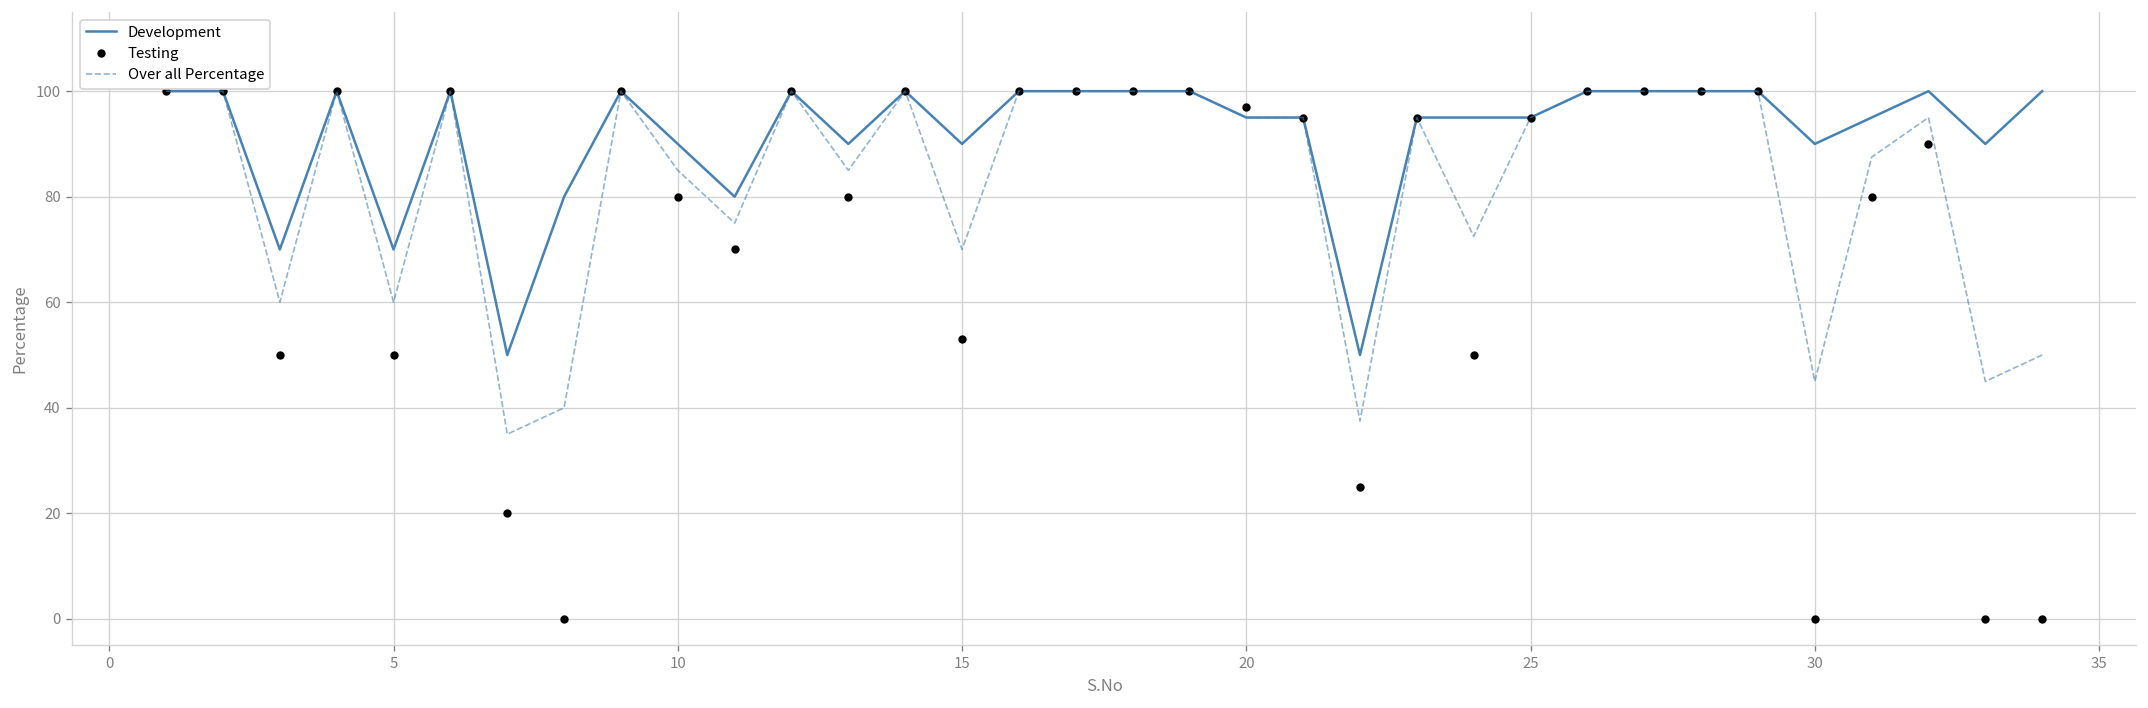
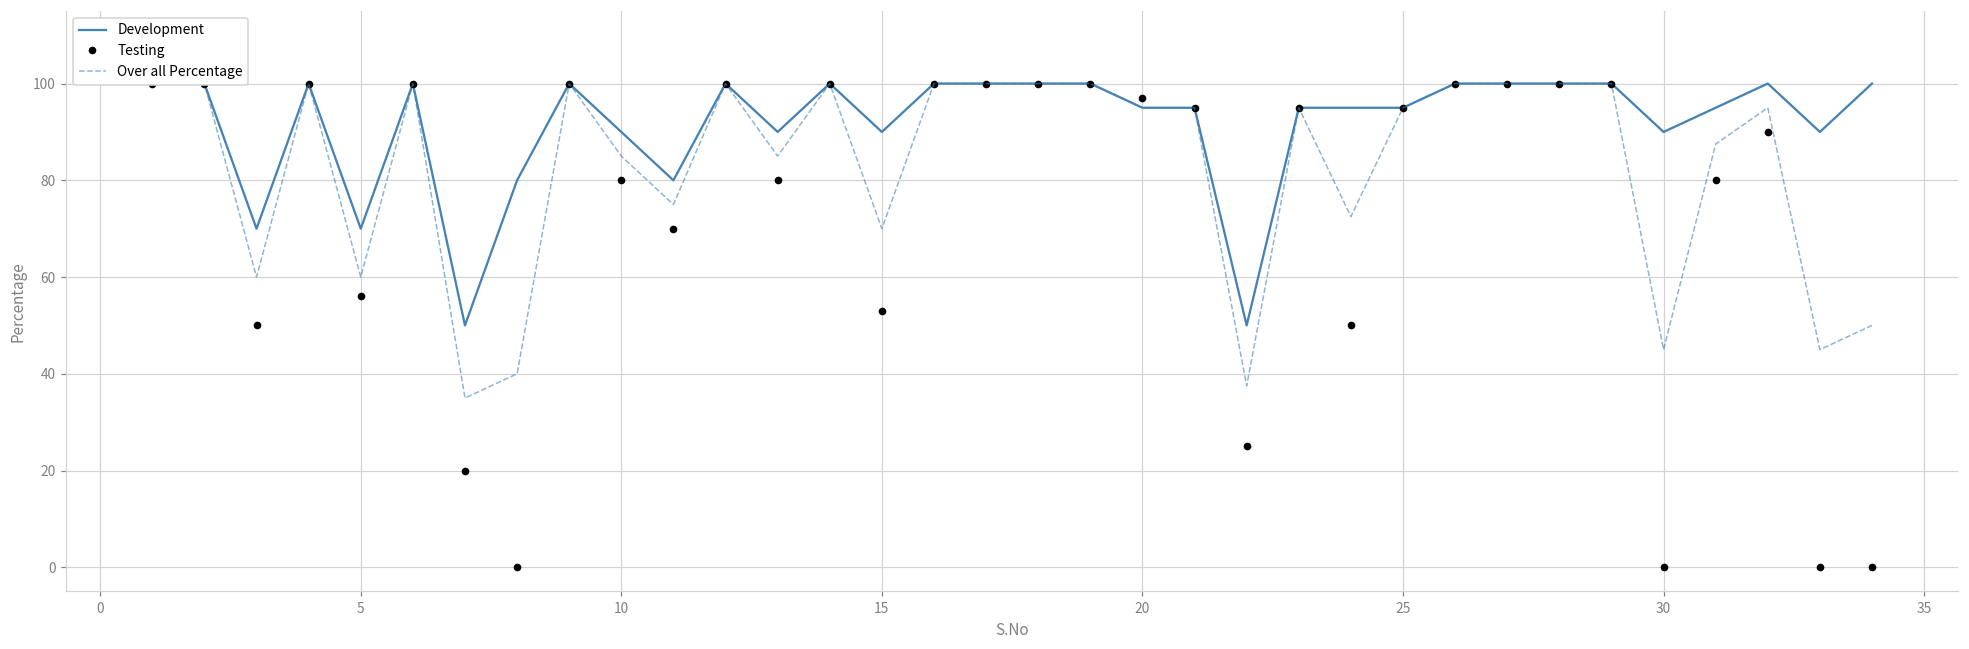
  {
    "Testing": {
-     "5": 50,
+     "5": 56,
      "10": 80,
      "15": 53,
      "20": 97,
      "30": 0
    }
  }
